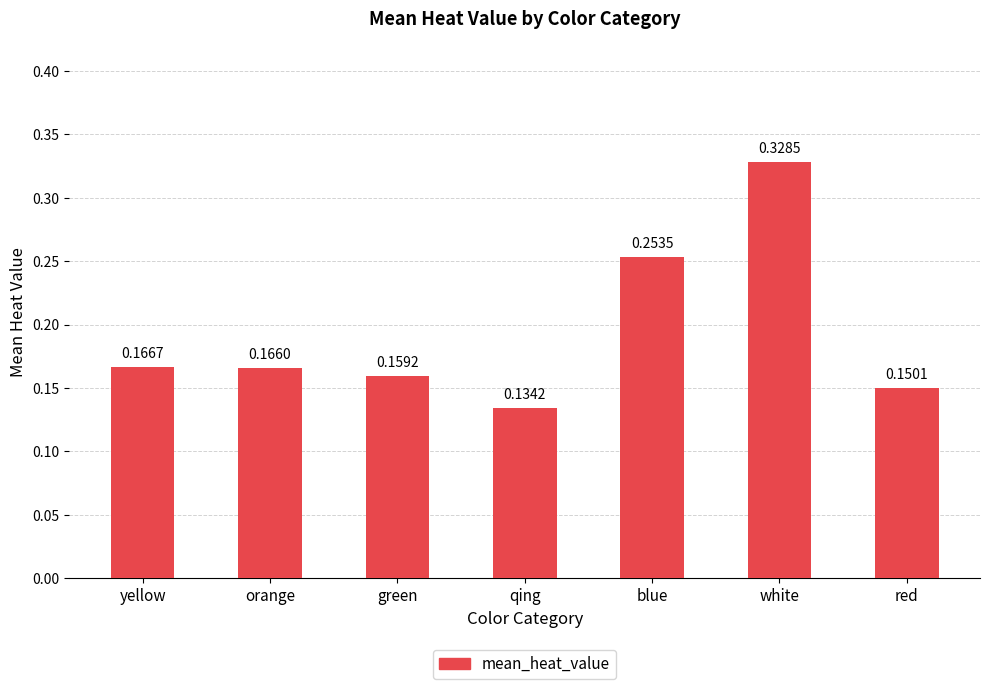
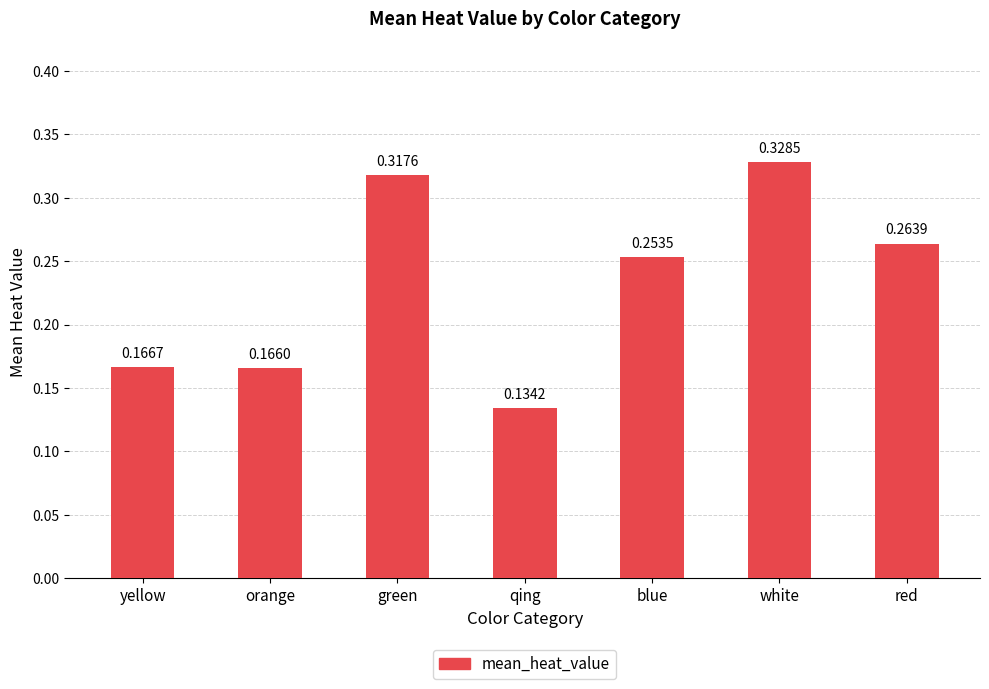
  {
    "yellow": 0.1667,
    "orange": 0.1660,
-   "green": 0.1592,
+   "green": 0.3176,
    "qing": 0.1342,
    "blue": 0.2535,
    "white": 0.3285,
-   "red": 0.1501
+   "red": 0.2639
  }
